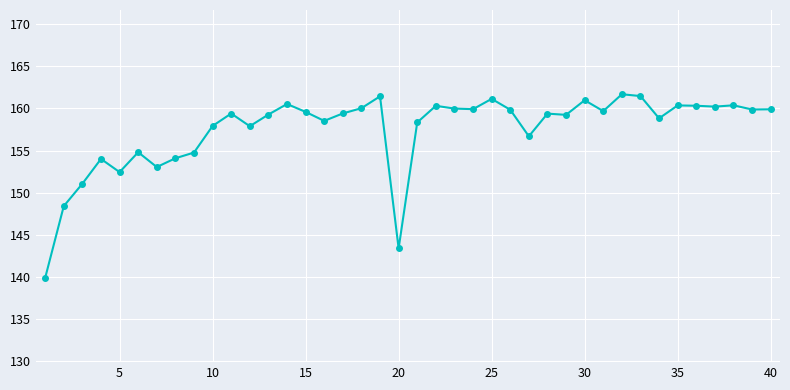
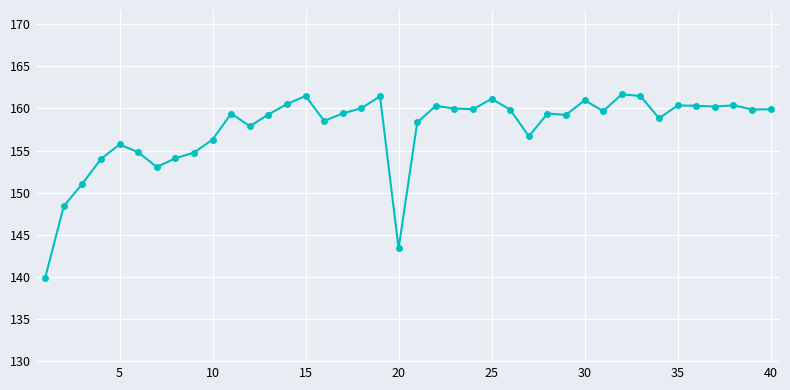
  {
-   "5": 152,
-   "10": 158,
-   "15": 160,
+   "5": 156,
+   "10": 156,
+   "15": 161,
    "20": 143,
    "25": 161,
    "30": 161,
    "35": 160,
    "40": 160
  }
